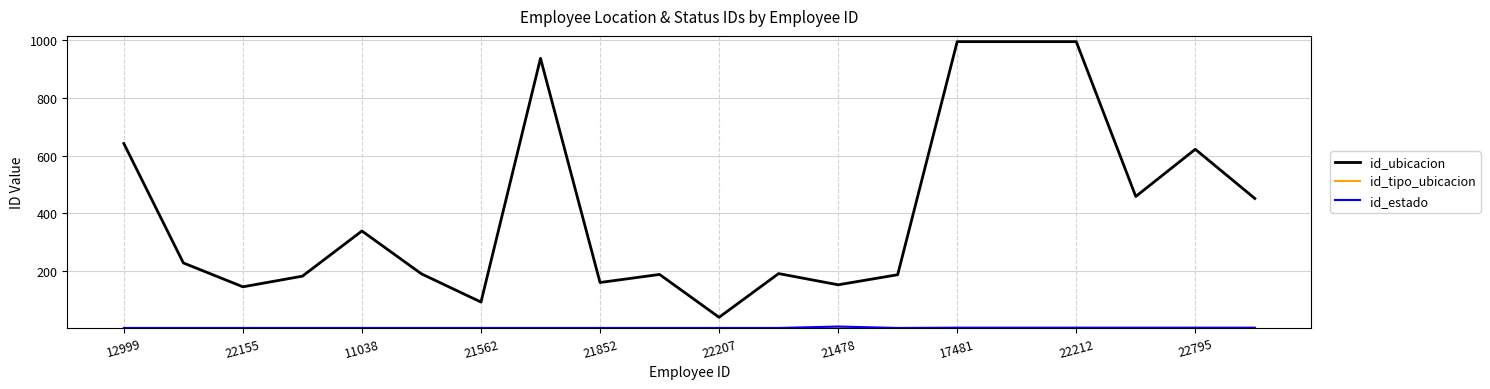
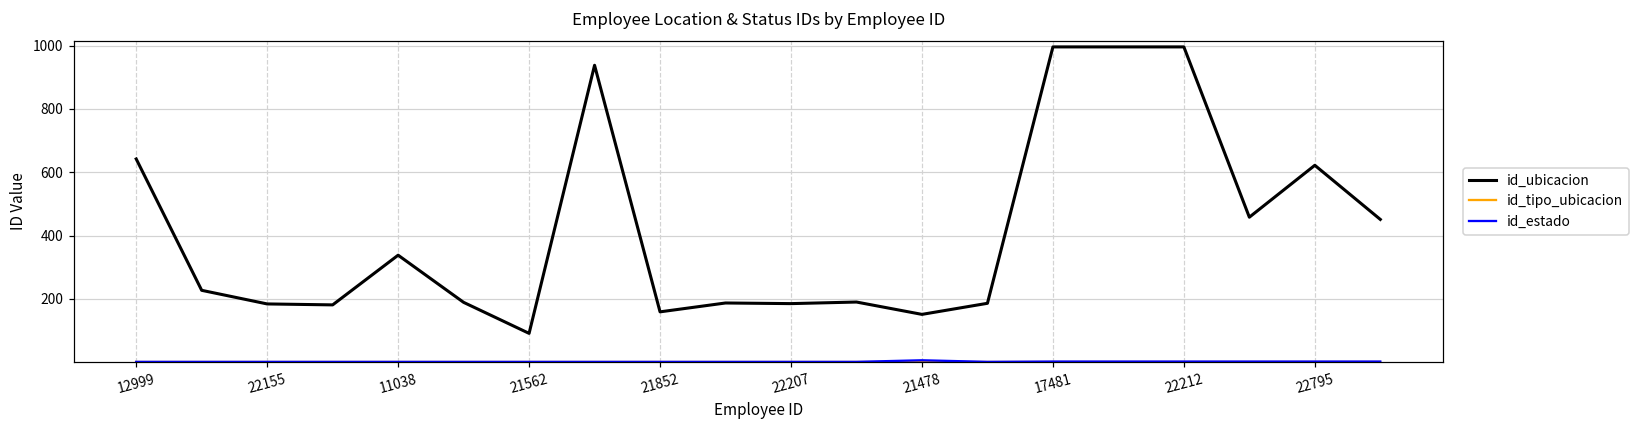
  {
    "id_ubicacion": {
      "12999": 640,
-     "22155": 140,
+     "22155": 180,
      "11038": 340,
      "21562": 90,
      "21852": 160,
-     "22207": 40,
+     "22207": 190,
      "21478": 150,
      "17481": 1000,
      "22212": 1000,
      "22795": 620
    }
  }
